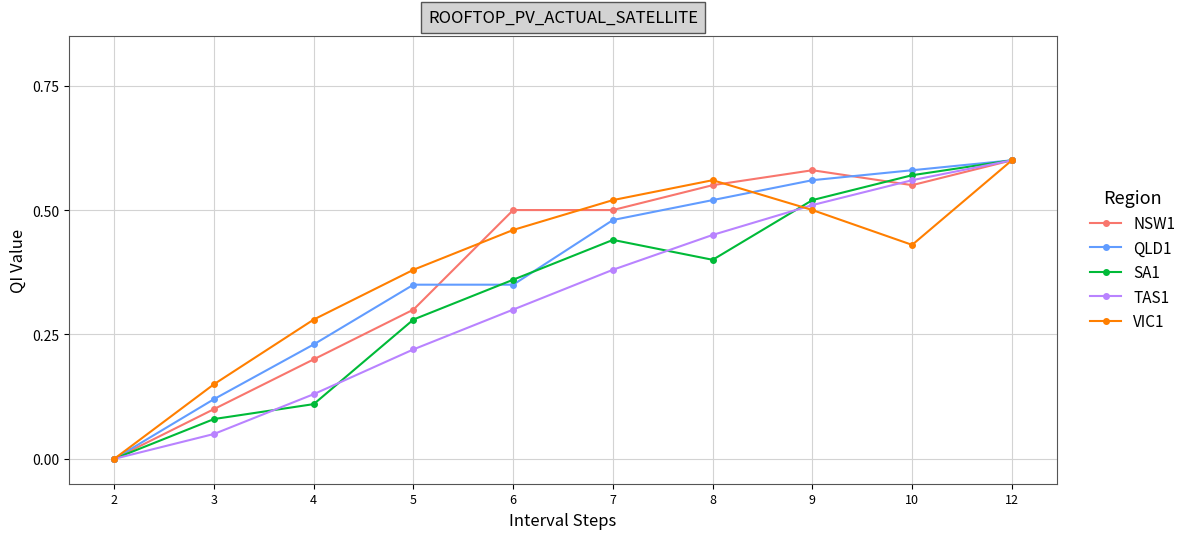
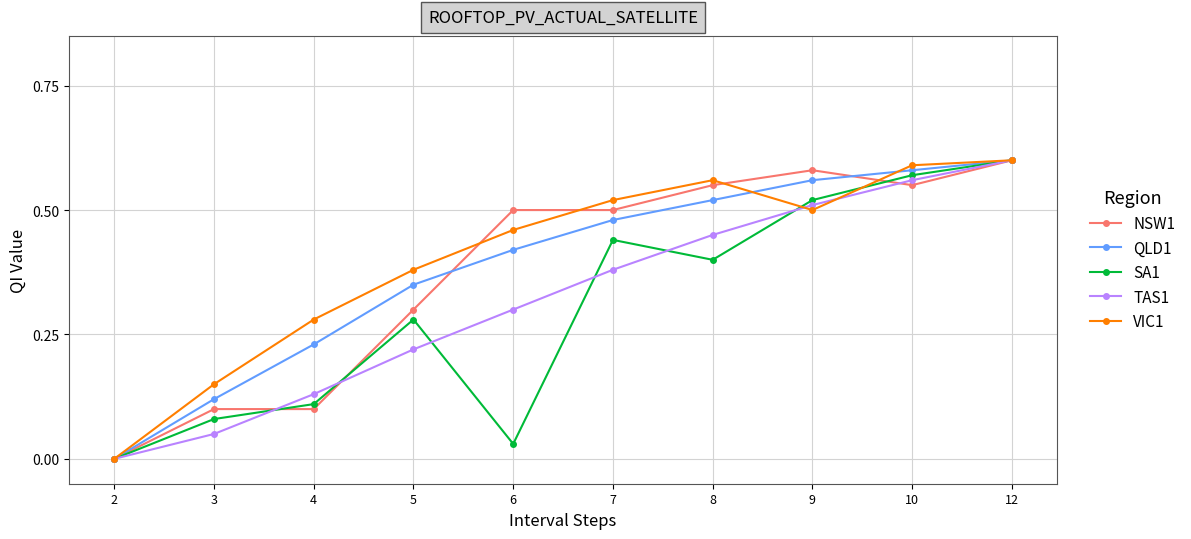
  {
    "NSW1": {
      "3": 0.1,
-     "4": 0.2,
+     "4": 0.1,
      "5": 0.3,
      "6": 0.5,
      "7": 0.5,
      "8": 0.55,
      "9": 0.58,
      "10": 0.55
    },
    "QLD1": {
      "3": 0.12,
      "4": 0.23,
      "5": 0.35,
-     "6": 0.35,
+     "6": 0.42,
      "7": 0.48,
      "8": 0.52,
      "9": 0.56,
      "10": 0.58
    },
    "SA1": {
      "3": 0.08,
      "4": 0.11,
      "5": 0.28,
-     "6": 0.36,
+     "6": 0.03,
      "7": 0.44,
      "8": 0.40,
      "9": 0.52,
      "10": 0.57
    },
    "TAS1": {
      "3": 0.05,
      "4": 0.13,
      "5": 0.22,
      "6": 0.30,
      "7": 0.38,
      "8": 0.45,
      "9": 0.51,
      "10": 0.56
    },
    "VIC1": {
      "3": 0.15,
      "4": 0.28,
      "5": 0.38,
      "6": 0.46,
      "7": 0.52,
      "8": 0.56,
      "9": 0.50,
-     "10": 0.43
+     "10": 0.59
    }
  }
